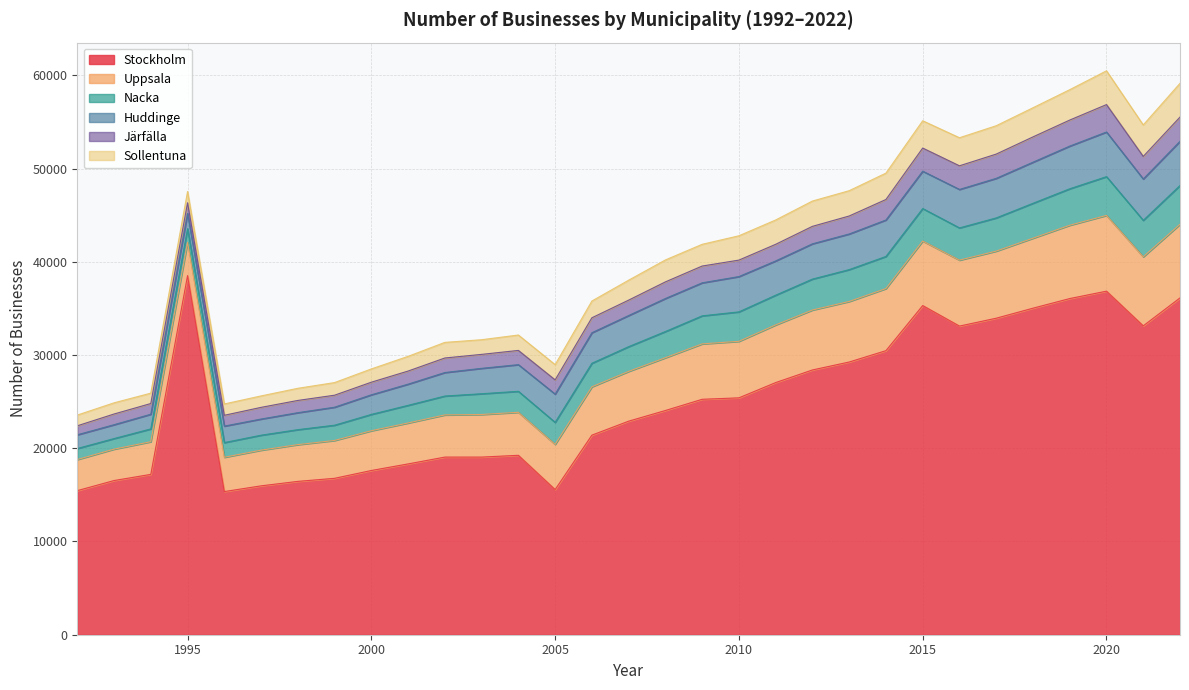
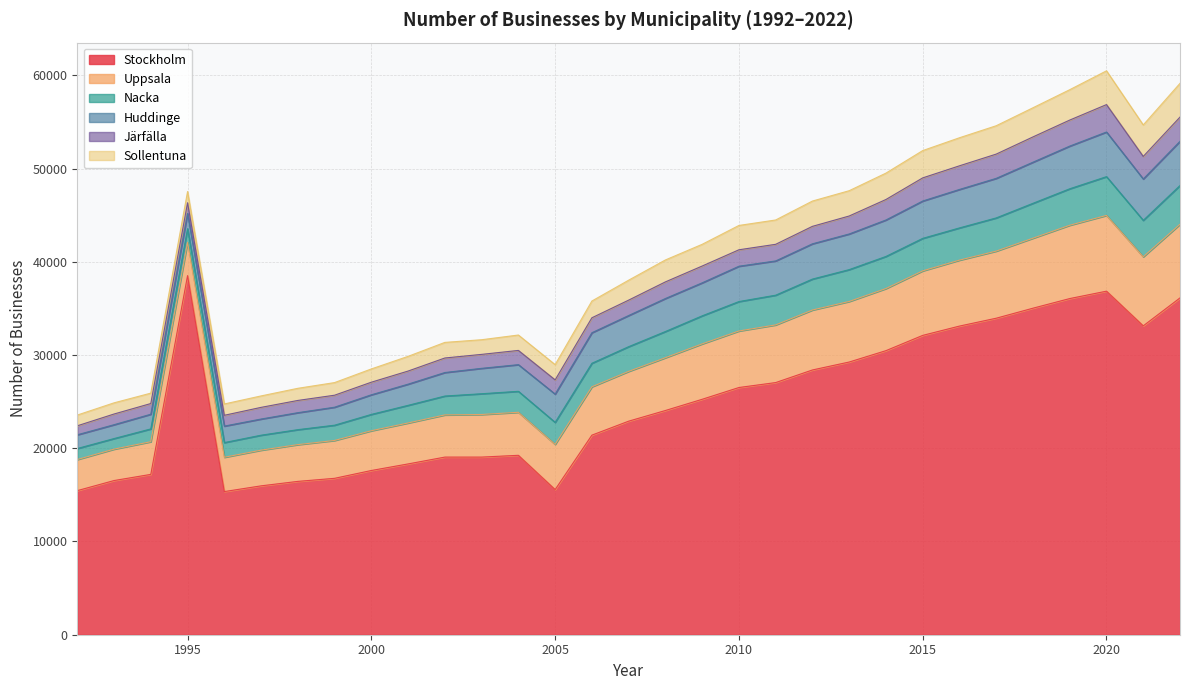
  {
    "Stockholm": {
      "1995": 39000,
      "2000": 18000,
      "2005": 16000,
-     "2010": 25000,
-     "2015": 35000,
+     "2010": 27000,
+     "2015": 32000,
      "2020": 37000
    }
  }
